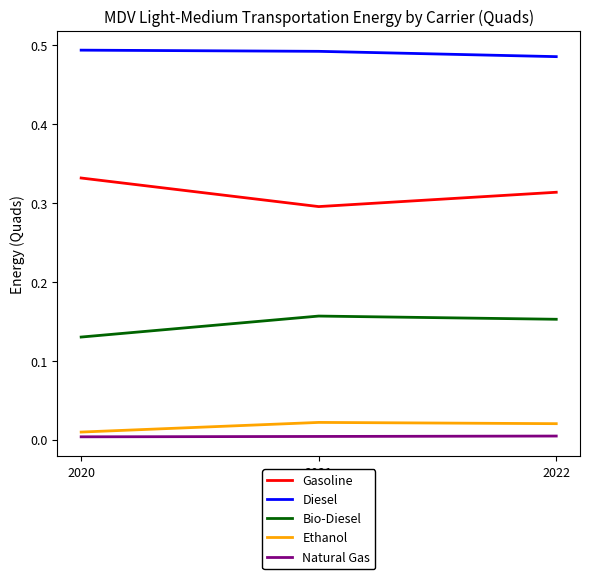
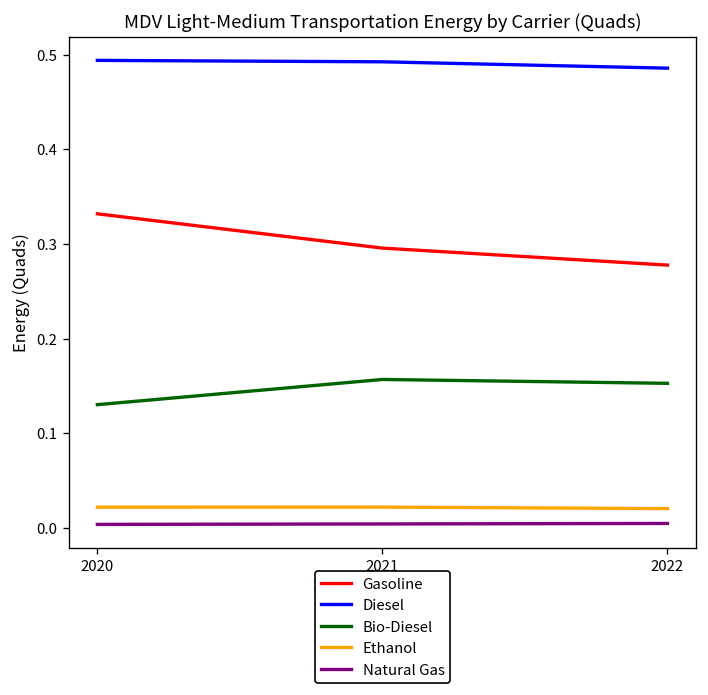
  {
    "Gasoline": {
      "2020": 0.33,
      "2021": 0.30,
-     "2022": 0.31
+     "2022": 0.28
    },
    "Diesel": {
      "2020": 0.49,
      "2021": 0.49,
      "2022": 0.49
    },
    "Bio-Diesel": {
      "2020": 0.13,
      "2021": 0.16,
      "2022": 0.15
    },
    "Ethanol": {
-     "2020": 0.01,
+     "2020": 0.02,
      "2021": 0.02,
      "2022": 0.02
    },
    "Natural Gas": {
      "2020": 0.00,
      "2021": 0.00,
      "2022": 0.00
    }
  }
